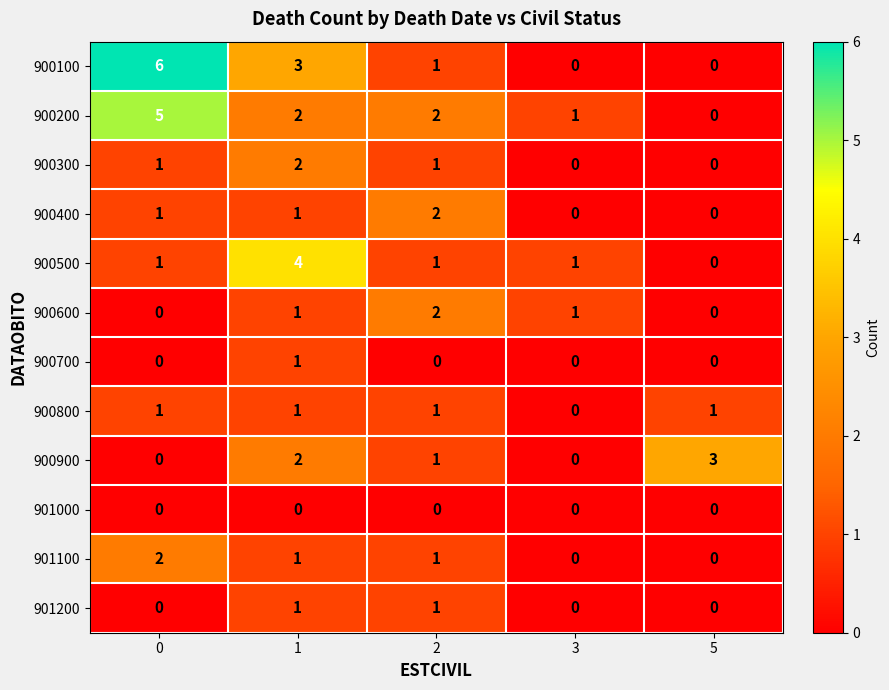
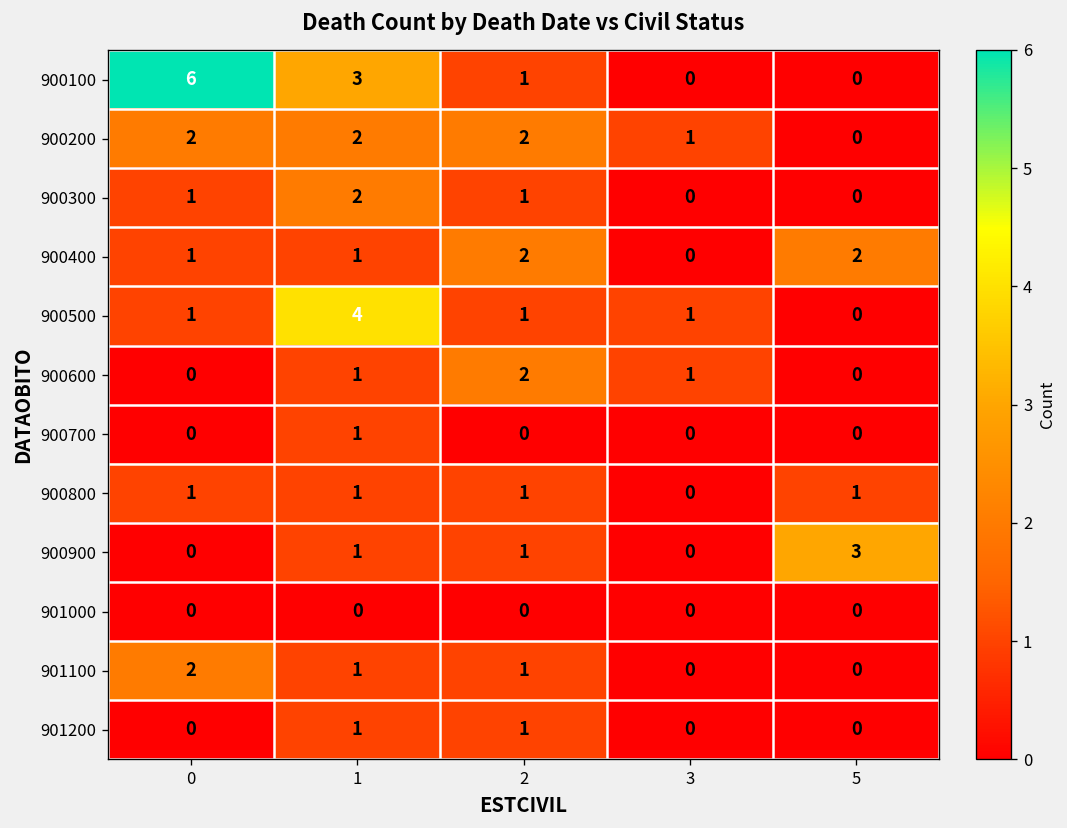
  {
    "900100": {
      "0": 6,
      "1": 3,
      "2": 1,
      "3": 0,
      "5": 0
    },
    "900200": {
-     "0": 5,
+     "0": 2,
      "1": 2,
      "2": 2,
      "3": 1,
      "5": 0
    },
    "900300": {
      "0": 1,
      "1": 2,
      "2": 1,
      "3": 0,
      "5": 0
    },
    "900400": {
      "0": 1,
      "1": 1,
      "2": 2,
      "3": 0,
-     "5": 0
+     "5": 2
    },
    "900500": {
      "0": 1,
      "1": 4,
      "2": 1,
      "3": 1,
      "5": 0
    },
    "900600": {
      "0": 0,
      "1": 1,
      "2": 2,
      "3": 1,
      "5": 0
    },
    "900700": {
      "0": 0,
      "1": 1,
      "2": 0,
      "3": 0,
      "5": 0
    },
    "900800": {
      "0": 1,
      "1": 1,
      "2": 1,
      "3": 0,
      "5": 1
    },
    "900900": {
      "0": 0,
-     "1": 2,
+     "1": 1,
      "2": 1,
      "3": 0,
      "5": 3
    },
    "901000": {
      "0": 0,
      "1": 0,
      "2": 0,
      "3": 0,
      "5": 0
    },
    "901100": {
      "0": 2,
      "1": 1,
      "2": 1,
      "3": 0,
      "5": 0
    },
    "901200": {
      "0": 0,
      "1": 1,
      "2": 1,
      "3": 0,
      "5": 0
    }
  }
